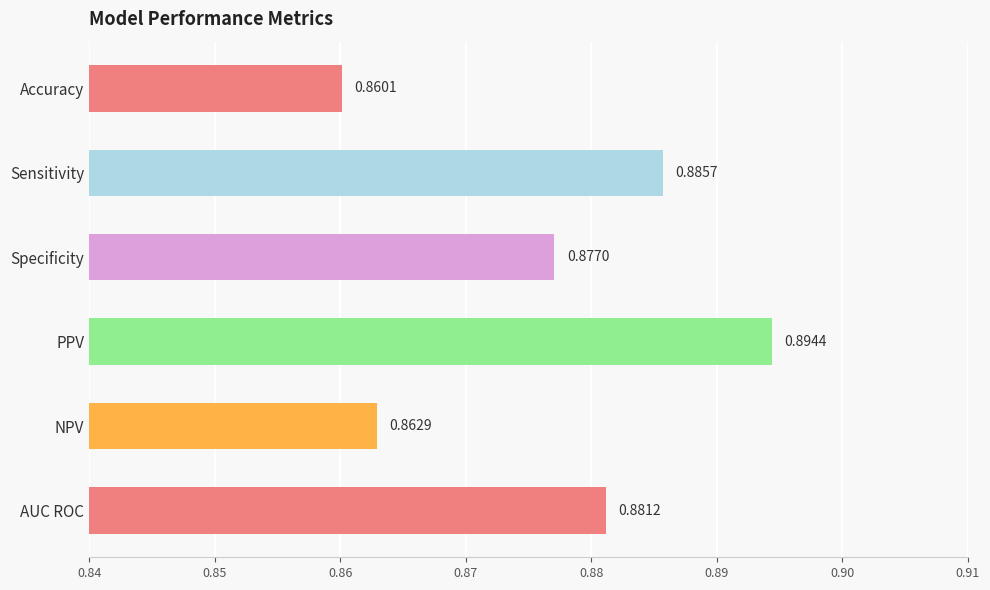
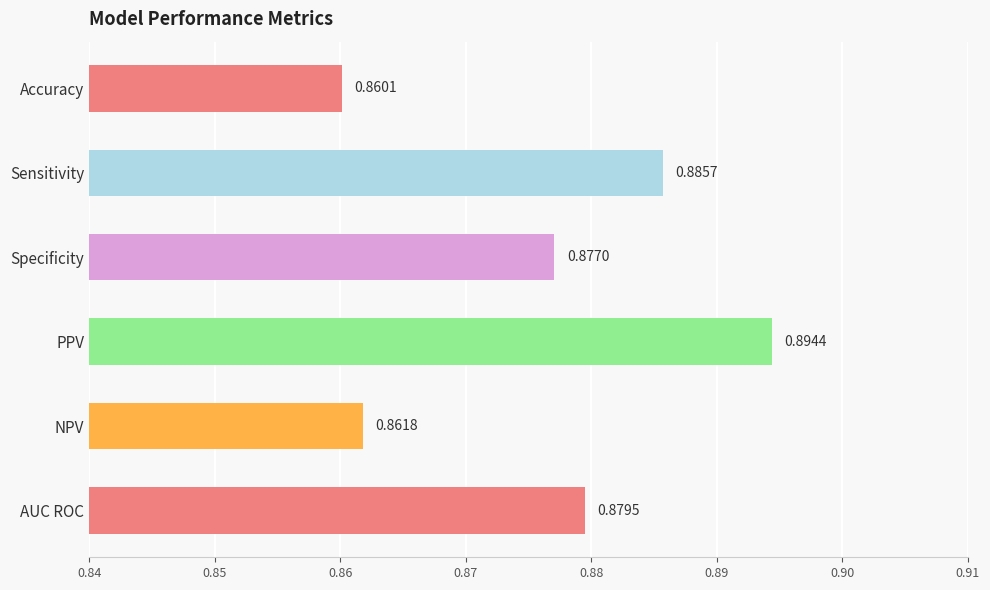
  {
    "Accuracy": 0.8601,
    "Sensitivity": 0.8857,
    "Specificity": 0.8770,
    "PPV": 0.8944,
-   "NPV": 0.8629,
-   "AUC ROC": 0.8812
+   "NPV": 0.8618,
+   "AUC ROC": 0.8795
  }
